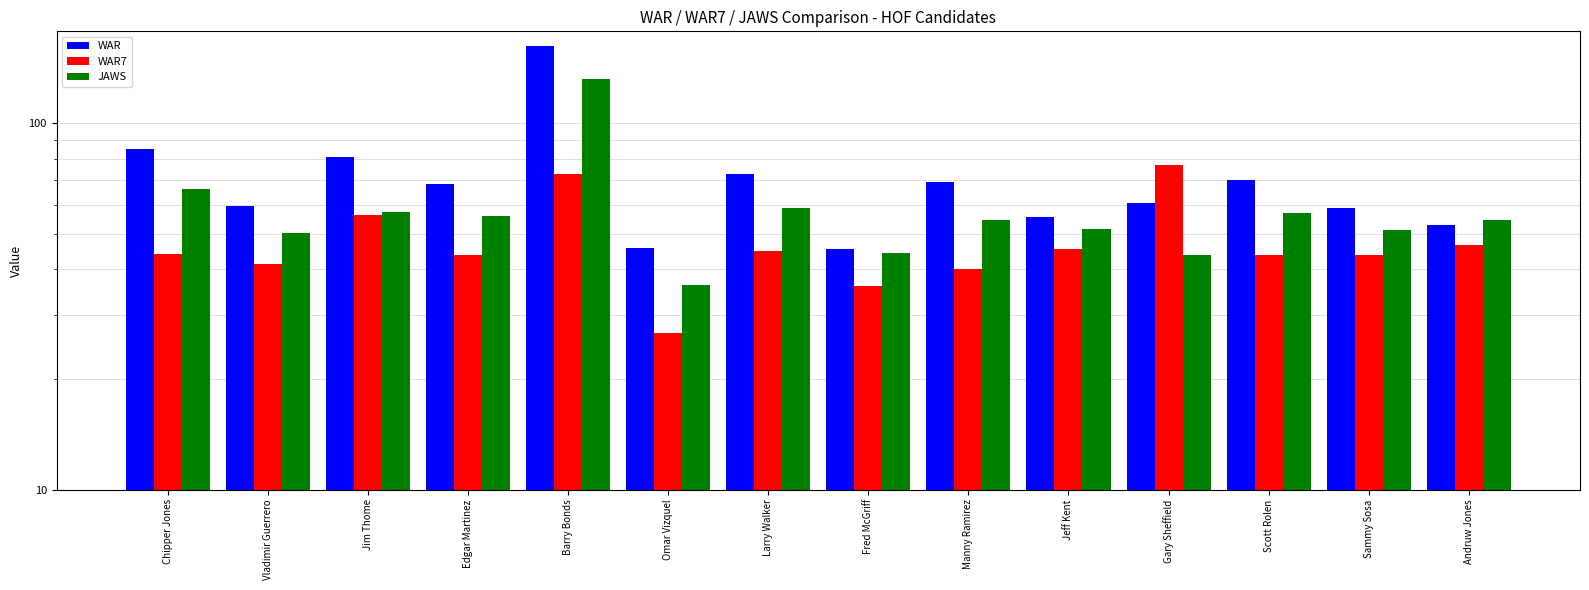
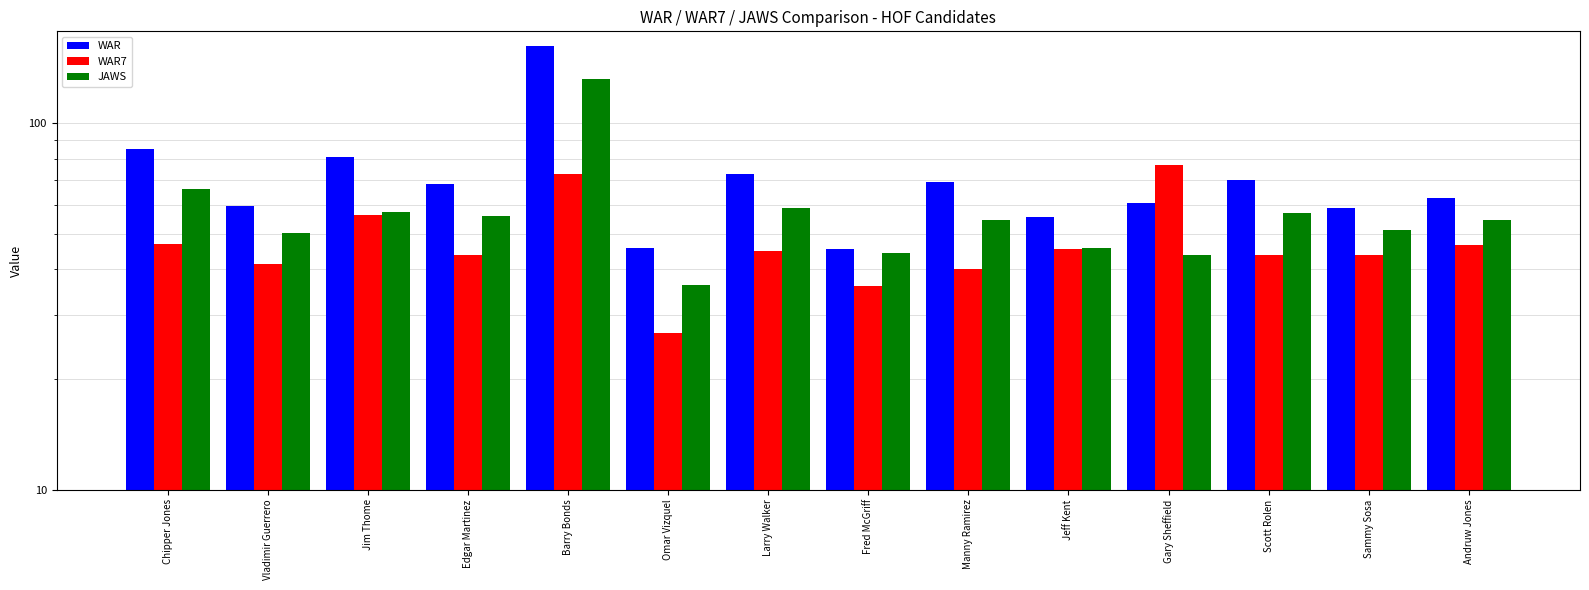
  {
    "WAR": {
      "Chipper Jones": 85,
      "Vladimir Guerrero": 60,
      "Jim Thome": 81,
      "Edgar Martinez": 68,
      "Barry Bonds": 160,
      "Omar Vizquel": 46,
      "Larry Walker": 73,
      "Fred McGriff": 45,
      "Manny Ramirez": 69,
      "Jeff Kent": 56,
      "Gary Sheffield": 61,
      "Scott Rolen": 70,
      "Sammy Sosa": 59,
-     "Andruw Jones": 53
+     "Andruw Jones": 63
    },
    "WAR7": {
-     "Chipper Jones": 44,
+     "Chipper Jones": 47,
      "Vladimir Guerrero": 41,
      "Jim Thome": 56,
      "Edgar Martinez": 44,
      "Barry Bonds": 73,
      "Omar Vizquel": 27,
      "Larry Walker": 45,
      "Fred McGriff": 36,
      "Manny Ramirez": 40,
      "Jeff Kent": 46,
      "Gary Sheffield": 77,
      "Scott Rolen": 44,
      "Sammy Sosa": 44,
      "Andruw Jones": 46
    },
    "JAWS": {
      "Chipper Jones": 66,
      "Vladimir Guerrero": 50,
      "Jim Thome": 57,
      "Edgar Martinez": 56,
      "Barry Bonds": 132,
      "Omar Vizquel": 36,
      "Larry Walker": 59,
      "Fred McGriff": 44,
      "Manny Ramirez": 55,
-     "Jeff Kent": 51,
+     "Jeff Kent": 46,
      "Gary Sheffield": 44,
      "Scott Rolen": 57,
      "Sammy Sosa": 51,
      "Andruw Jones": 55
    }
  }
